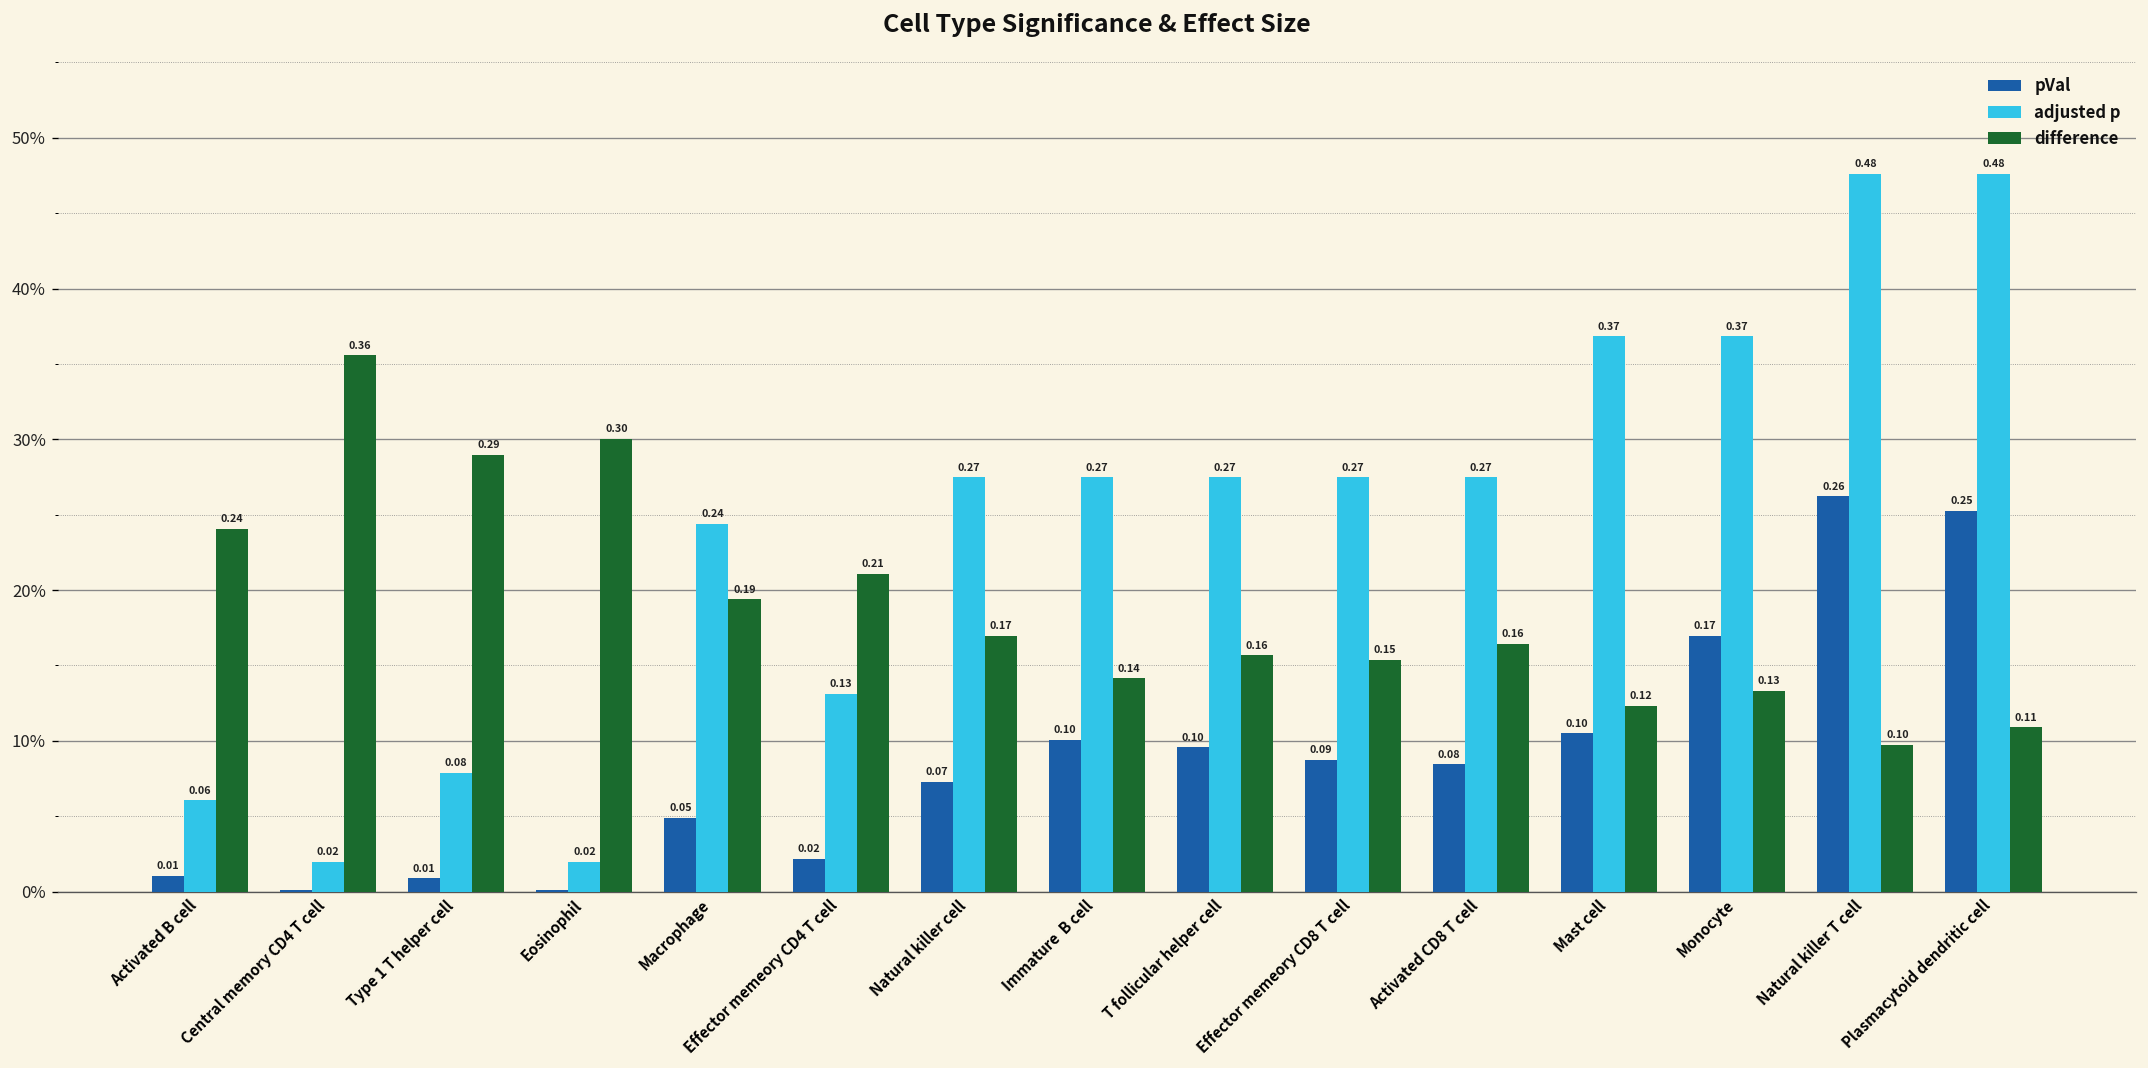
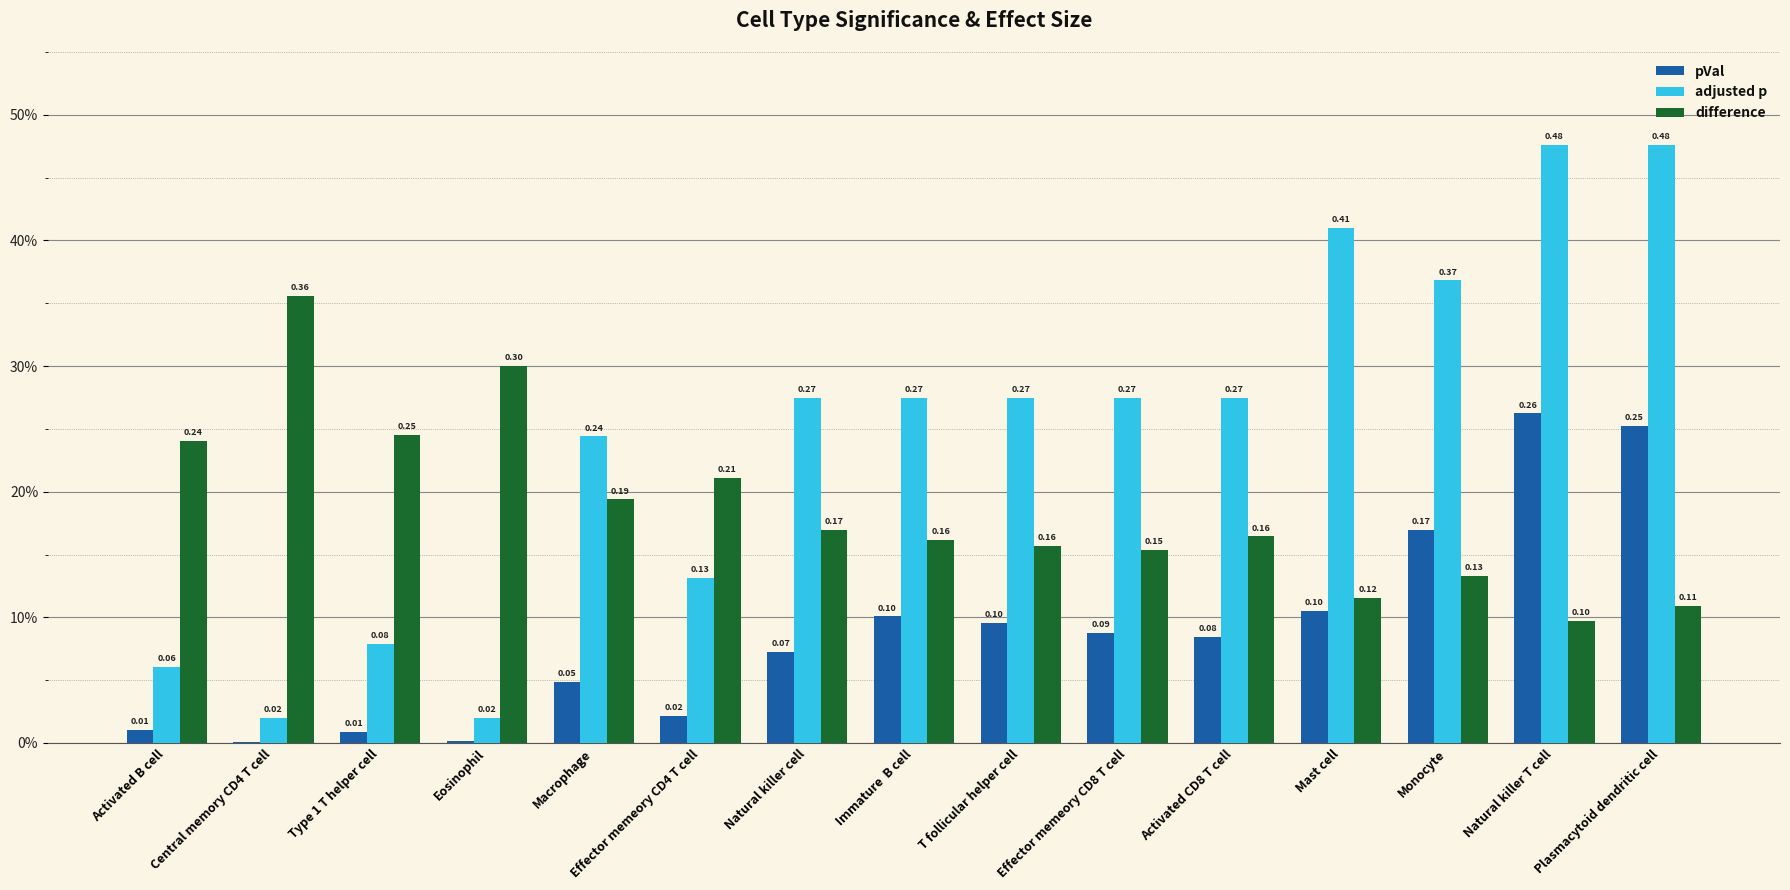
  {
    "pVal": {
      "Activated B cell": "0.01",
      "Type 1 T helper cell": "0.01",
      "Macrophage": "0.05",
      "Effector memeory CD4 T cell": "0.02",
      "Natural killer cell": "0.07",
      "Immature B cell": "0.10",
      "T follicular helper cell": "0.10",
      "Effector memeory CD8 T cell": "0.09",
      "Activated CD8 T cell": "0.08",
      "Mast cell": "0.10",
      "Monocyte": "0.17",
      "Natural killer T cell": "0.26",
      "Plasmacytoid dendritic cell": "0.25"
    },
    "adjusted p": {
      "Activated B cell": "0.06",
      "Central memory CD4 T cell": "0.02",
      "Type 1 T helper cell": "0.08",
      "Eosinophil": "0.02",
      "Macrophage": "0.24",
      "Effector memeory CD4 T cell": "0.13",
      "Natural killer cell": "0.27",
      "Immature B cell": "0.27",
      "T follicular helper cell": "0.27",
      "Effector memeory CD8 T cell": "0.27",
      "Activated CD8 T cell": "0.27",
-     "Mast cell": "0.37",
+     "Mast cell": "0.41",
      "Monocyte": "0.37",
      "Natural killer T cell": "0.48",
      "Plasmacytoid dendritic cell": "0.48"
    },
    "difference": {
      "Activated B cell": "0.24",
      "Central memory CD4 T cell": "0.36",
-     "Type 1 T helper cell": "0.29",
+     "Type 1 T helper cell": "0.25",
      "Eosinophil": "0.30",
      "Macrophage": "0.19",
      "Effector memeory CD4 T cell": "0.21",
      "Natural killer cell": "0.17",
-     "Immature B cell": "0.14",
+     "Immature B cell": "0.16",
      "T follicular helper cell": "0.16",
      "Effector memeory CD8 T cell": "0.15",
      "Activated CD8 T cell": "0.16",
-     "Mast cell": "12.3%",
+     "Mast cell": "11.6%",
      "Monocyte": "0.13",
      "Natural killer T cell": "0.10",
      "Plasmacytoid dendritic cell": "0.11"
    }
  }
